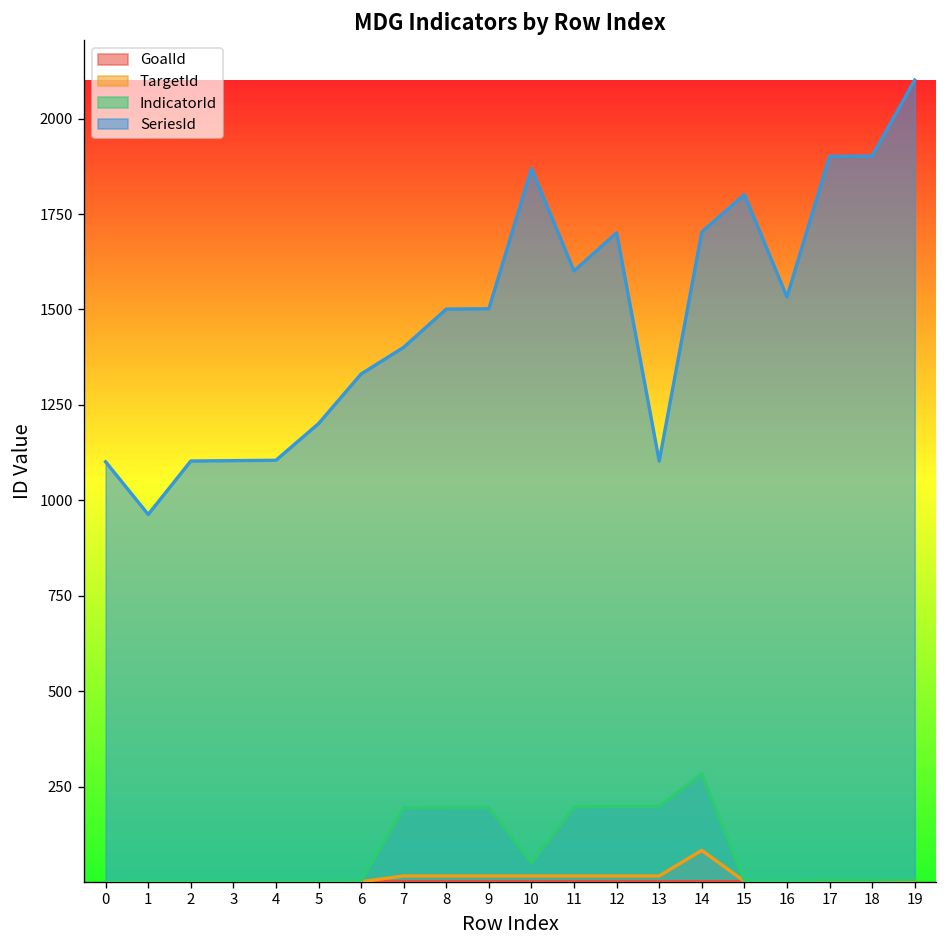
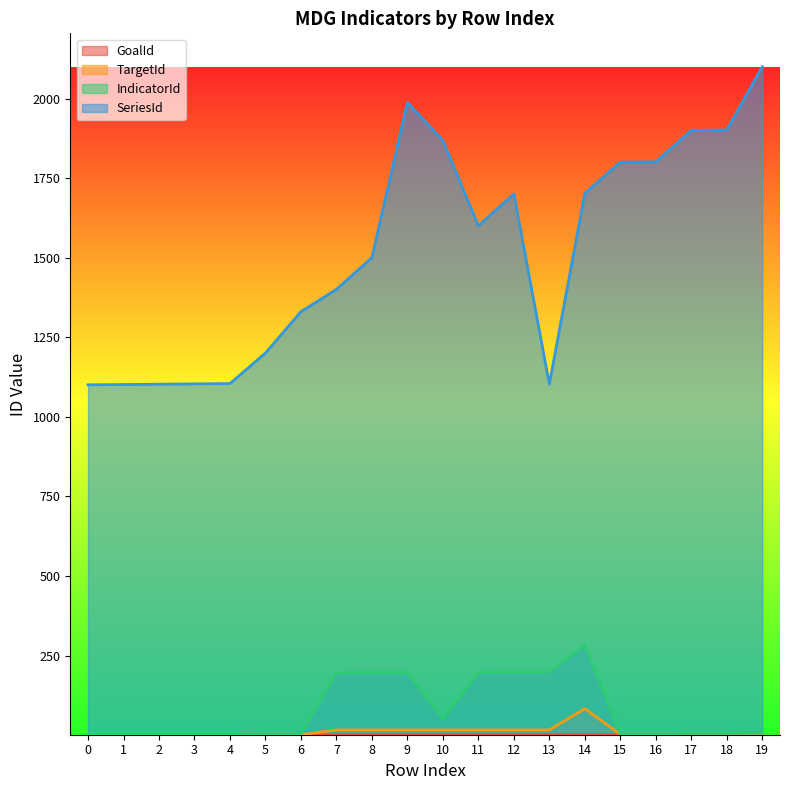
  {
    "GoalId": {
      "7": 0,
      "8": 0,
      "9": 0,
      "10": 0,
      "11": 0,
      "12": 0,
      "13": 0,
      "14": 0
    },
    "TargetId": {
      "7": 20,
      "8": 20,
      "9": 20,
      "10": 20,
      "11": 20,
      "12": 20,
      "13": 20,
      "14": 80
    },
    "IndicatorId": {
      "7": 200,
      "8": 200,
      "9": 200,
      "10": 50,
      "11": 200,
      "12": 200,
      "13": 200,
      "14": 280
    },
    "SeriesId": {
      "0": 1100,
-     "1": 960,
+     "1": 1100,
      "2": 1100,
      "3": 1100,
      "4": 1110,
      "5": 1200,
      "6": 1330,
      "7": 1400,
      "8": 1500,
-     "9": 1500,
+     "9": 1990,
      "10": 1870,
      "11": 1600,
      "12": 1700,
      "13": 1100,
      "14": 1700,
      "15": 1800,
-     "16": 1530,
+     "16": 1800,
      "17": 1900,
      "18": 1900,
      "19": 2100
    }
  }
